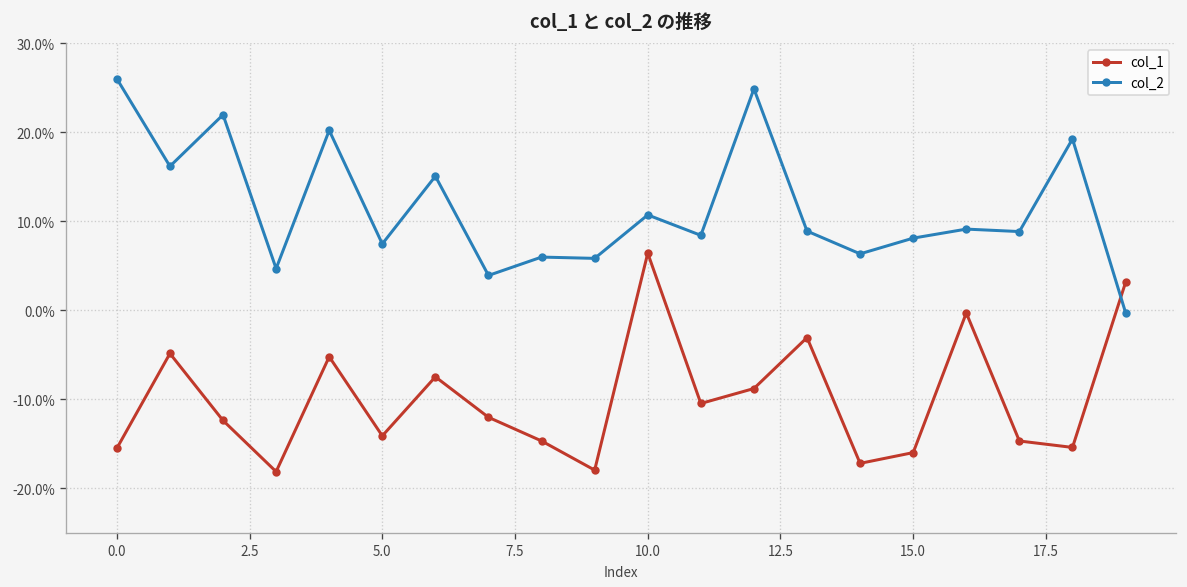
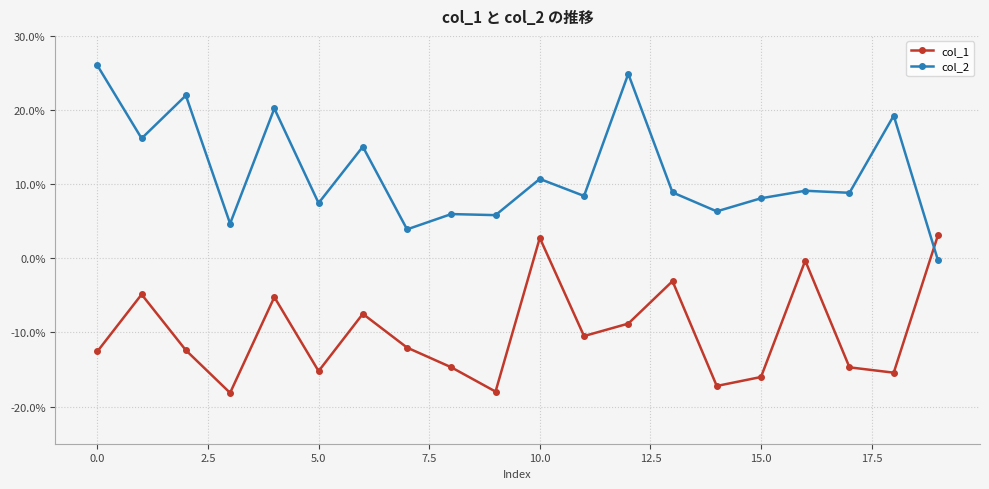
  {
    "col_1": {
-     "0.0": "-16%",
-     "5.0": "-14%",
-     "10.0": "6%",
+     "0.0": "-13%",
+     "5.0": "-15%",
+     "10.0": "3%",
      "15.0": "-16%"
    },
    "col_2": {
      "0.0": "26%",
      "5.0": "7%",
      "10.0": "11%",
      "15.0": "8%"
    }
  }
